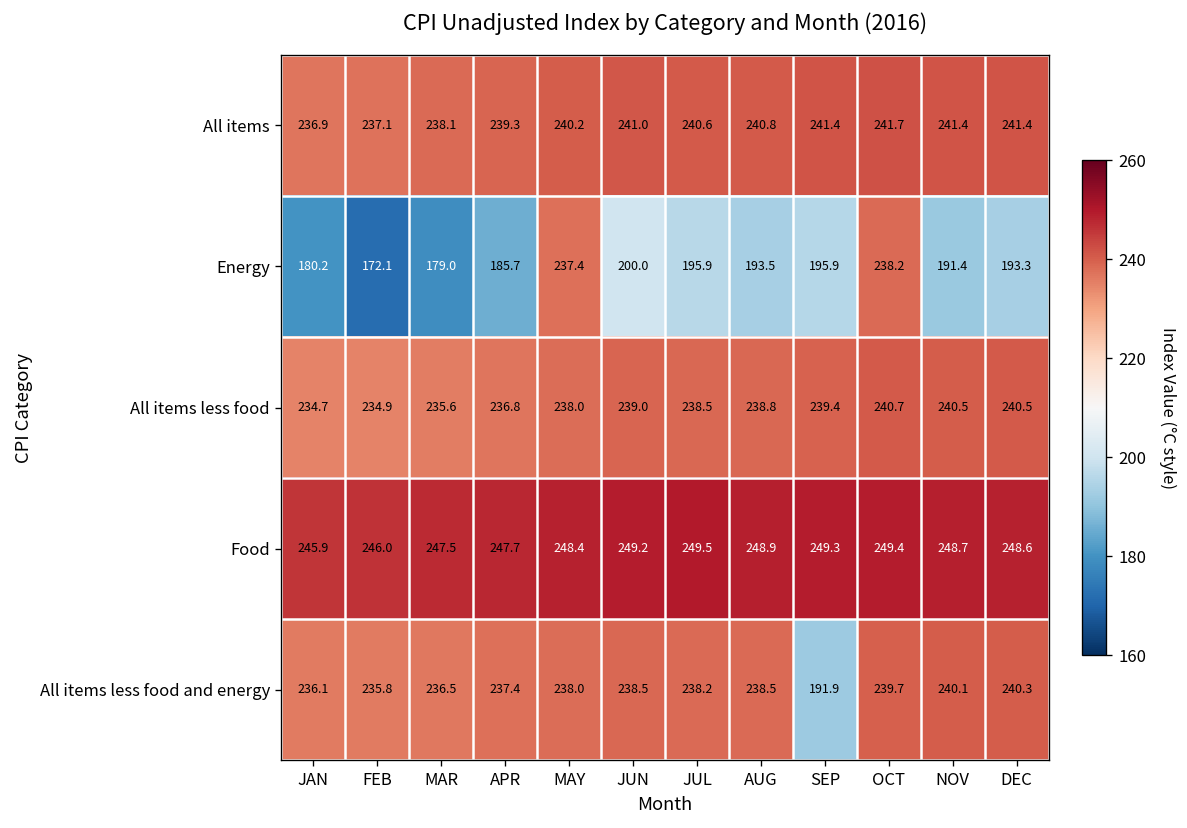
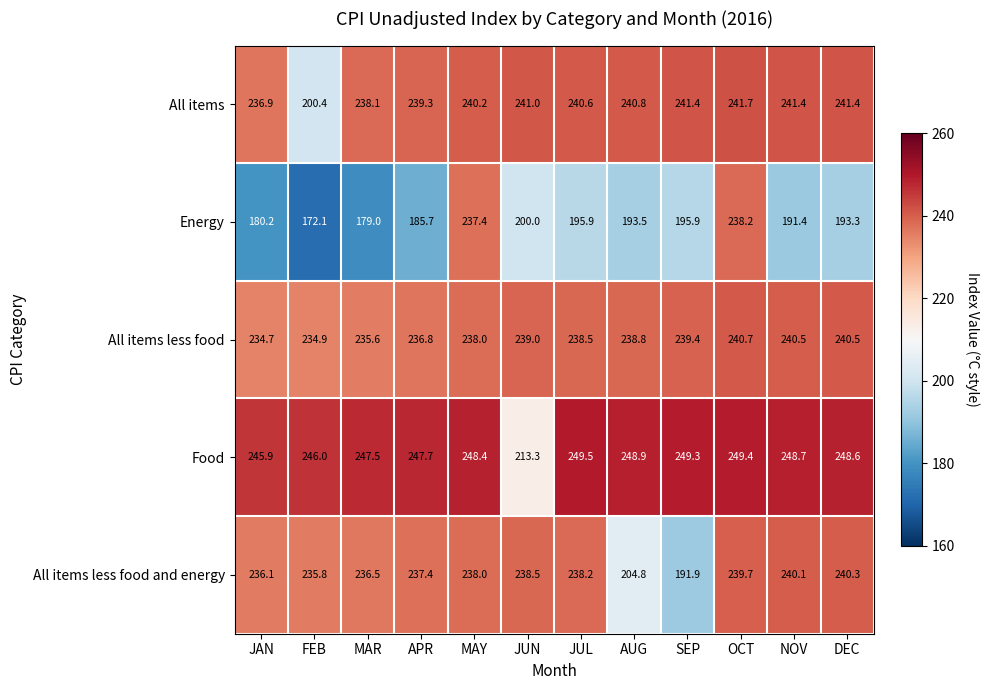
  {
    "All items": {
      "JAN": 236.9,
-     "FEB": 237.1,
+     "FEB": 200.4,
      "MAR": 238.1,
      "APR": 239.3,
      "MAY": 240.2,
      "JUN": 241.0,
      "JUL": 240.6,
      "AUG": 240.8,
      "SEP": 241.4,
      "OCT": 241.7,
      "NOV": 241.4,
      "DEC": 241.4
    },
    "Energy": {
      "JAN": 180.2,
      "FEB": 172.1,
      "MAR": 179.0,
      "APR": 185.7,
      "MAY": 237.4,
      "JUN": 200.0,
      "JUL": 195.9,
      "AUG": 193.5,
      "SEP": 195.9,
      "OCT": 238.2,
      "NOV": 191.4,
      "DEC": 193.3
    },
    "All items less food": {
      "JAN": 234.7,
      "FEB": 234.9,
      "MAR": 235.6,
      "APR": 236.8,
      "MAY": 238.0,
      "JUN": 239.0,
      "JUL": 238.5,
      "AUG": 238.8,
      "SEP": 239.4,
      "OCT": 240.7,
      "NOV": 240.5,
      "DEC": 240.5
    },
    "Food": {
      "JAN": 245.9,
      "FEB": 246.0,
      "MAR": 247.5,
      "APR": 247.7,
      "MAY": 248.4,
-     "JUN": 249.2,
+     "JUN": 213.3,
      "JUL": 249.5,
      "AUG": 248.9,
      "SEP": 249.3,
      "OCT": 249.4,
      "NOV": 248.7,
      "DEC": 248.6
    },
    "All items less food and energy": {
      "JAN": 236.1,
      "FEB": 235.8,
      "MAR": 236.5,
      "APR": 237.4,
      "MAY": 238.0,
      "JUN": 238.5,
      "JUL": 238.2,
-     "AUG": 238.5,
+     "AUG": 204.8,
      "SEP": 191.9,
      "OCT": 239.7,
      "NOV": 240.1,
      "DEC": 240.3
    }
  }
